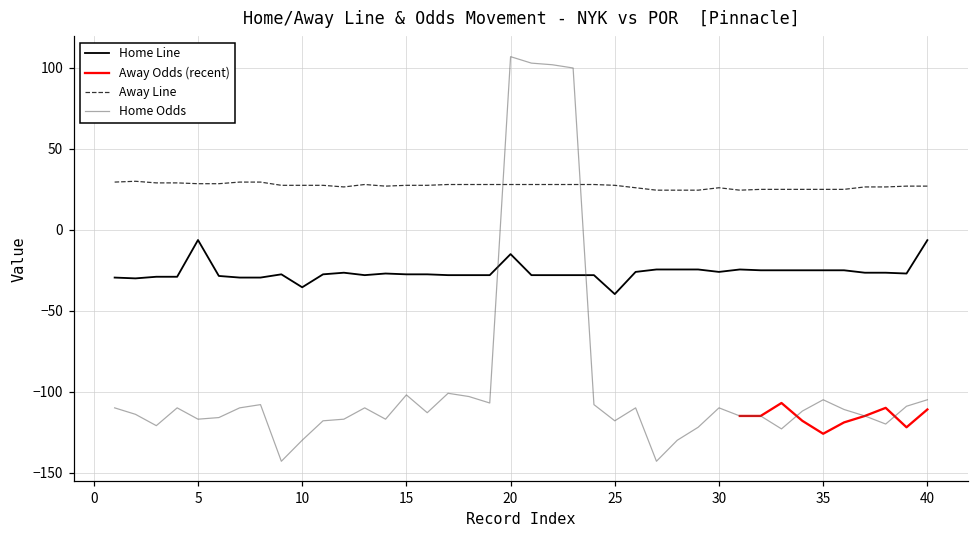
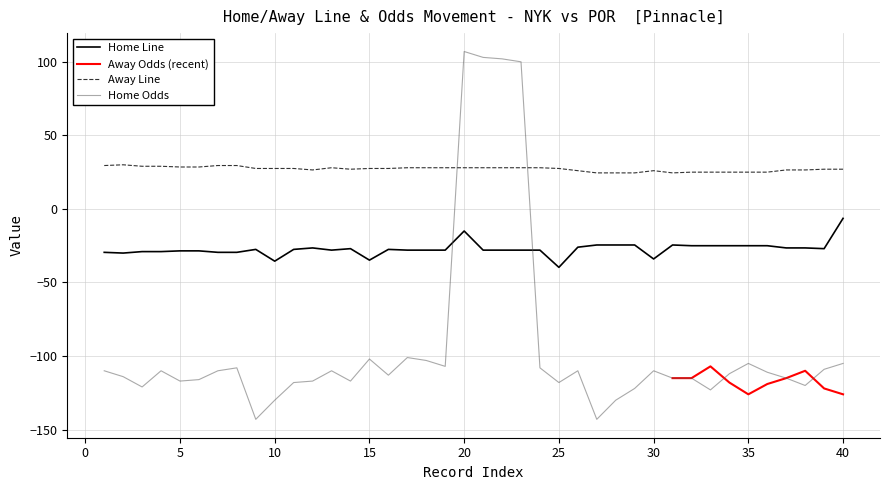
  {
    "Home Line": {
-     "5": -6,
+     "5": -29,
      "10": -36,
-     "15": -28,
+     "15": -35,
      "20": -15,
      "25": -40,
-     "30": -26,
+     "30": -34,
      "35": -25,
      "40": -6
    },
    "Away Odds (recent)": {
      "35": -126,
-     "40": -111
+     "40": -126
    }
  }
